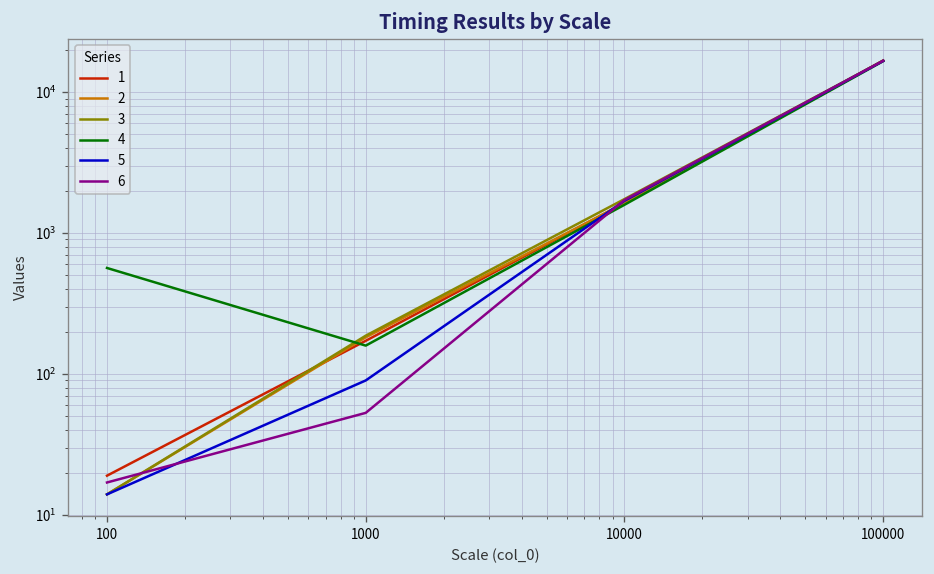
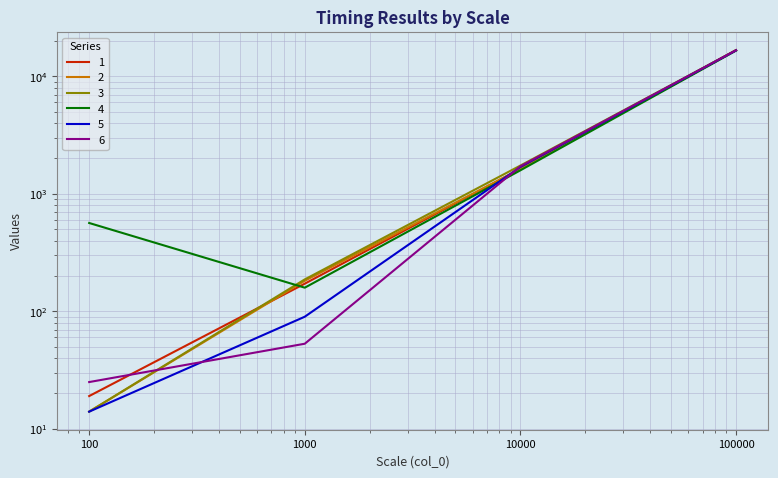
  {
    "1": {
      "100": 19,
      "1000": 170
    },
    "4": {
      "100": 600,
      "1000": 160
    },
    "5": {
      "1000": 90
    },
    "6": {
-     "100": 17,
+     "100": 25,
      "1000": 50
    }
  }
